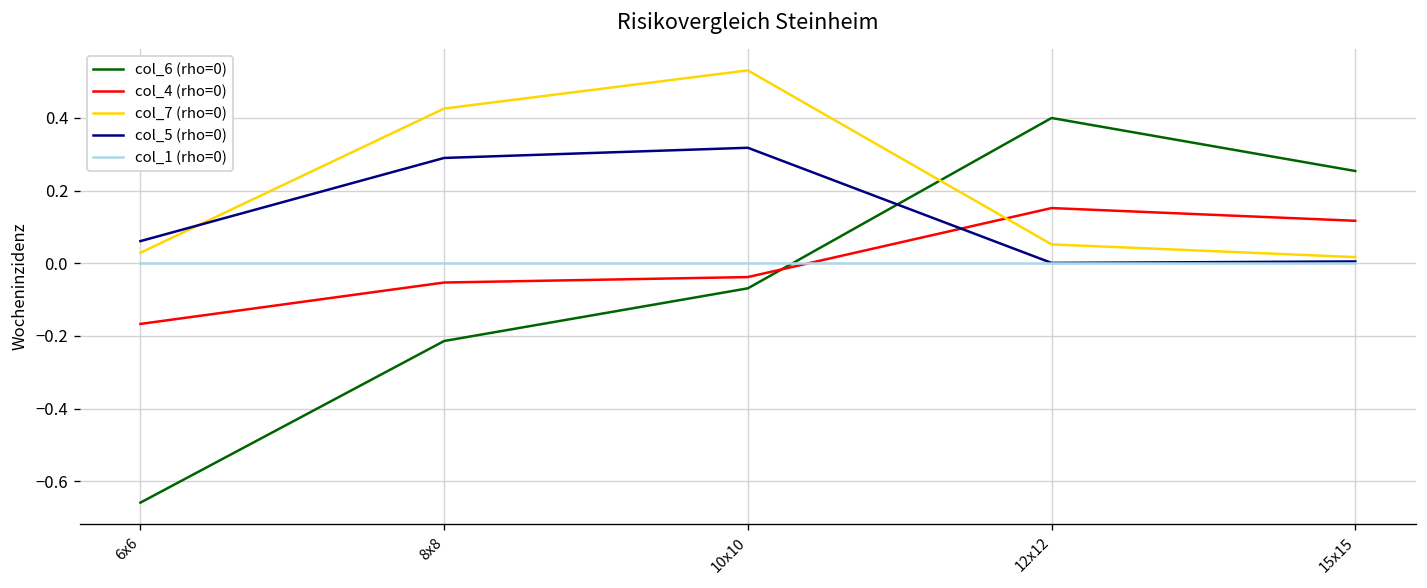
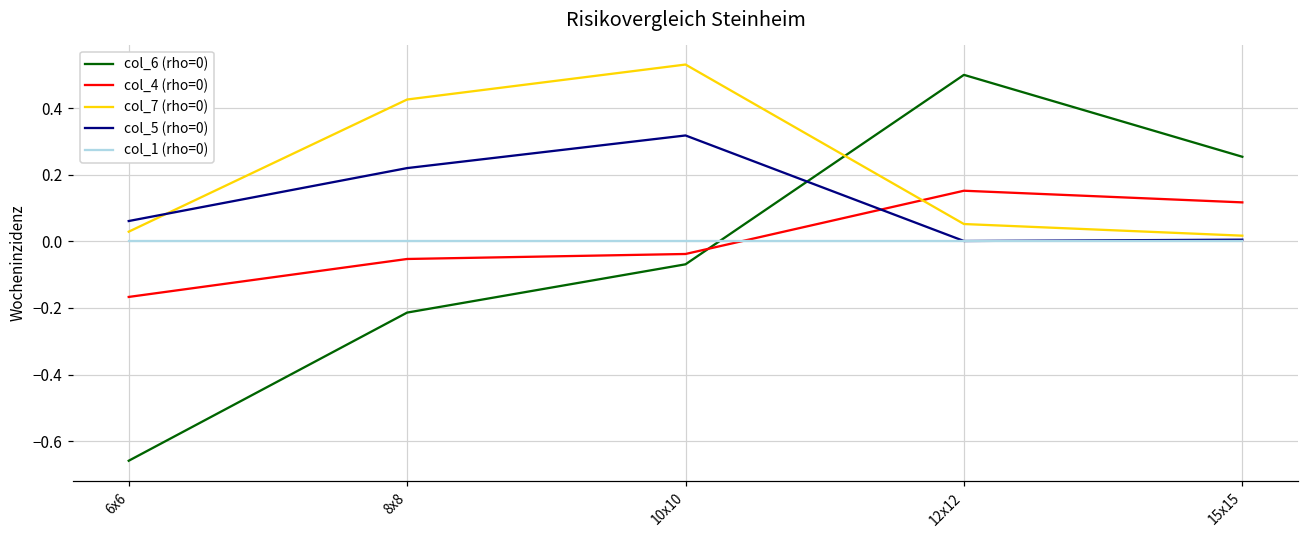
  {
    "col_6 (rho=0)": {
      "6x6": -0.66,
      "8x8": -0.21,
      "10x10": -0.07,
-     "12x12": 0.4,
+     "12x12": 0.5,
      "15x15": 0.25
    },
    "col_4 (rho=0)": {
      "6x6": -0.17,
      "8x8": -0.05,
      "10x10": -0.04,
      "12x12": 0.15,
      "15x15": 0.12
    },
    "col_7 (rho=0)": {
      "6x6": 0.03,
      "8x8": 0.43,
      "10x10": 0.53,
      "12x12": 0.05,
      "15x15": 0.02
    },
    "col_5 (rho=0)": {
      "6x6": 0.06,
-     "8x8": 0.29,
+     "8x8": 0.22,
      "10x10": 0.32
    },
    "col_1 (rho=0)": {
      "6x6": 0.00,
      "8x8": 0.00,
      "10x10": 0.00
    }
  }
